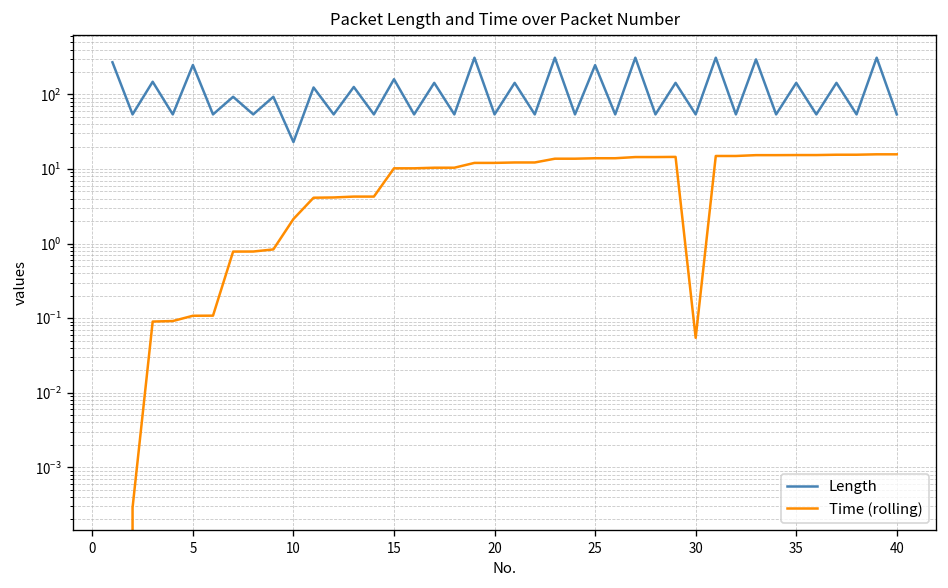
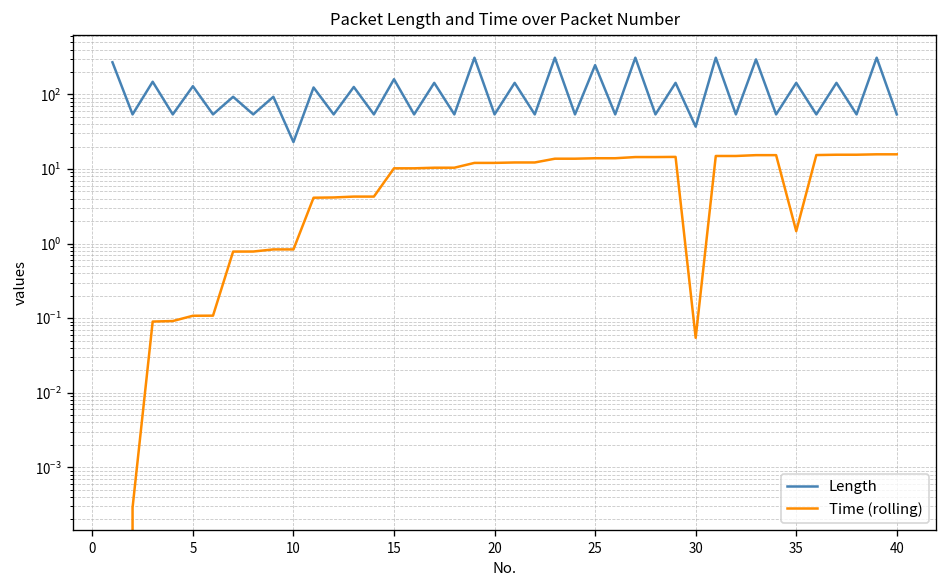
  {
    "Length": {
-     "5": 250,
+     "5": 130,
      "10": 23,
      "15": 160,
      "20": 50,
      "25": 250,
-     "30": 50,
+     "30": 40,
      "35": 140,
      "40": 50
    },
    "Time (rolling)": {
      "5": 0.1,
-     "10": 2.1,
+     "10": 0.8,
      "15": 10,
      "20": 12,
      "25": 14,
      "30": 0.05,
-     "35": 15,
+     "35": 1.5,
      "40": 16
    }
  }
